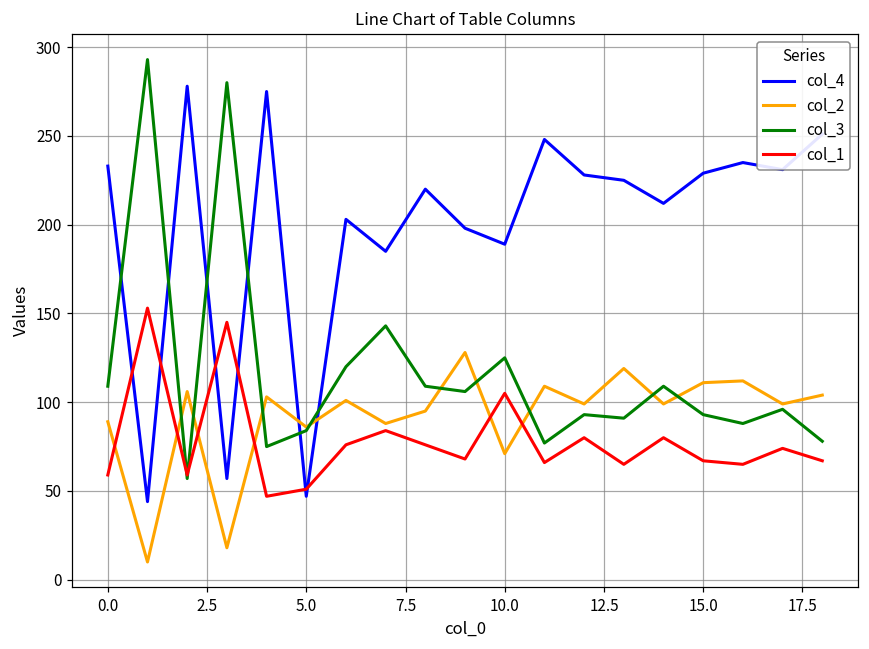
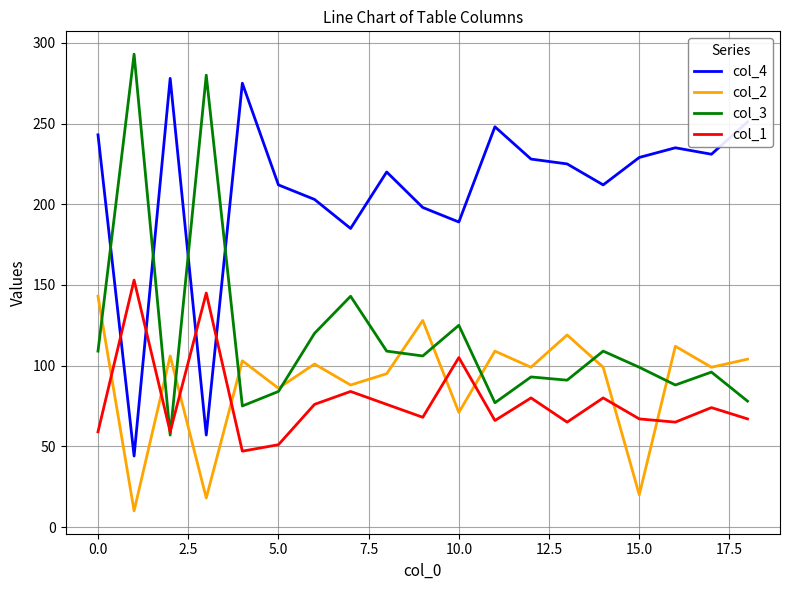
  {
    "col_4": {
-     "0.0": 233,
-     "5.0": 47,
+     "0.0": 243,
+     "5.0": 212,
      "10.0": 189,
      "15.0": 229
    },
    "col_2": {
-     "0.0": 89,
+     "0.0": 143,
      "5.0": 86,
      "10.0": 71,
-     "15.0": 111
+     "15.0": 20
    },
    "col_3": {
      "0.0": 109,
      "5.0": 84,
      "10.0": 125,
-     "15.0": 93
+     "15.0": 99
    },
    "col_1": {
      "0.0": 59,
      "5.0": 51,
      "10.0": 105,
      "15.0": 67
    }
  }
